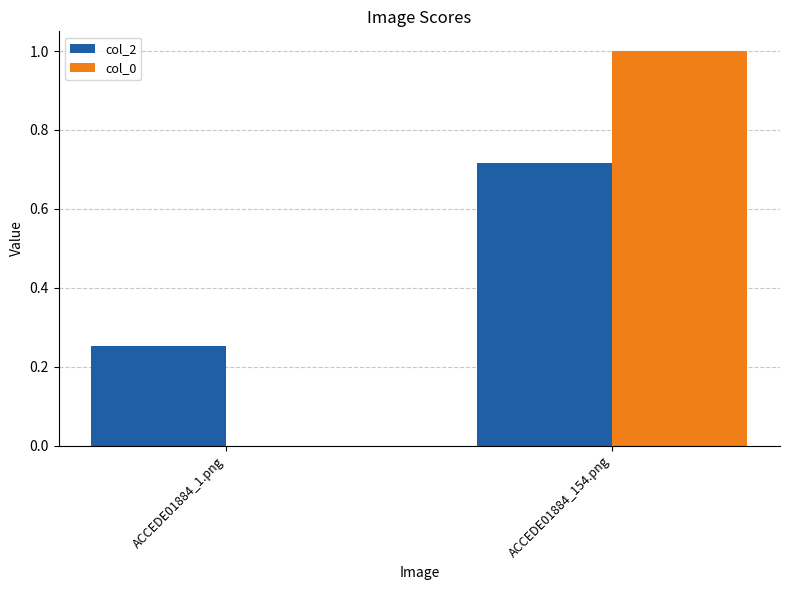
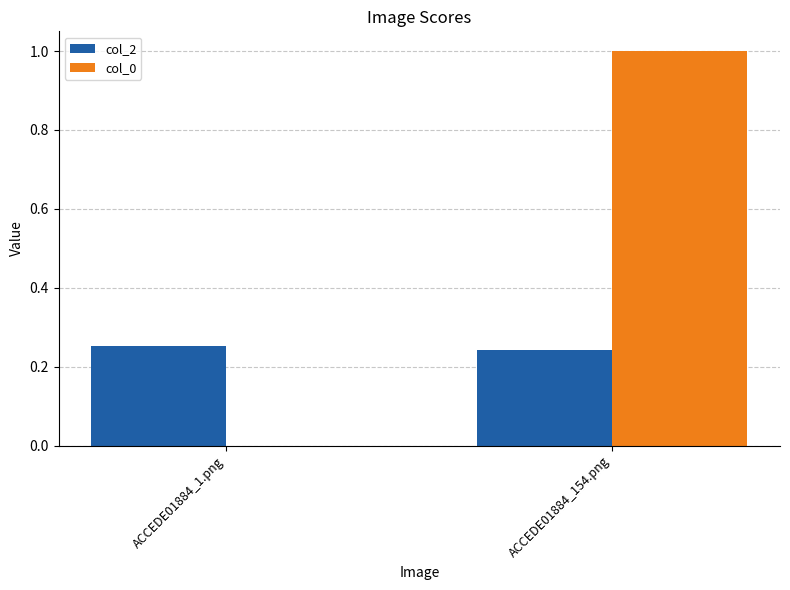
  {
    "col_2": {
      "ACCEDE01884_1.png": 0.25,
-     "ACCEDE01884_154.png": 0.72
+     "ACCEDE01884_154.png": 0.24
    },
    "col_0": {
      "ACCEDE01884_1.png": 0.00,
      "ACCEDE01884_154.png": 1.00
    }
  }
